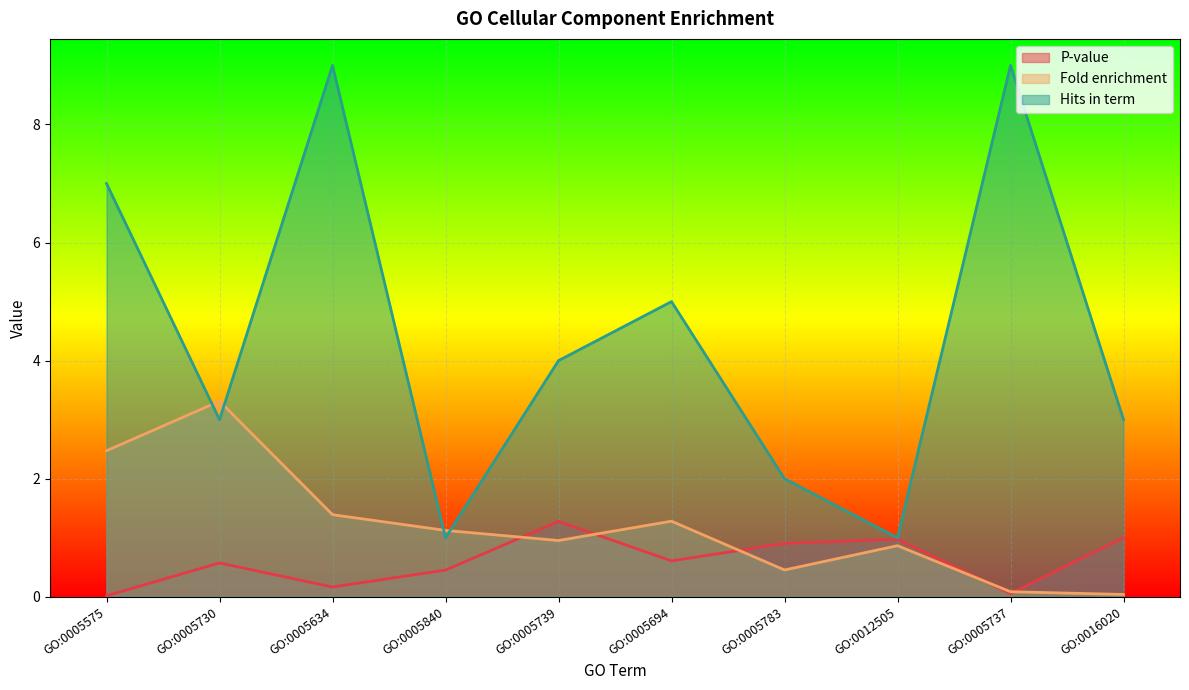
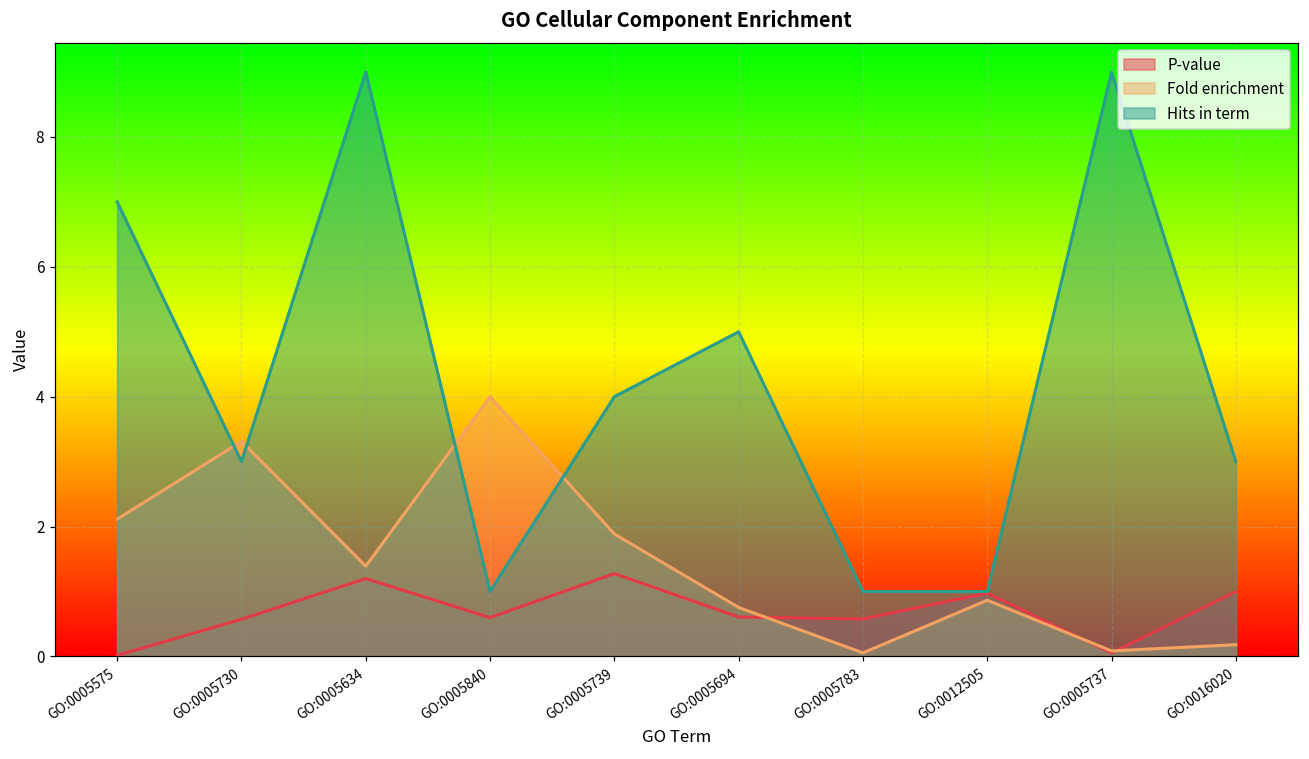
  {
    "P-value": {
      "GO:0005575": 0.0,
      "GO:0005730": 0.6,
-     "GO:0005634": 0.2,
-     "GO:0005840": 0.5,
+     "GO:0005634": 1.2,
+     "GO:0005840": 0.6,
      "GO:0005739": 1.3,
      "GO:0005694": 0.6,
-     "GO:0005783": 0.9,
+     "GO:0005783": 0.6,
      "GO:0016020": 1.0
    },
    "Fold enrichment": {
-     "GO:0005575": 2.5,
+     "GO:0005575": 2.1,
      "GO:0005730": 3.3,
      "GO:0005634": 1.4,
-     "GO:0005840": 1.1,
-     "GO:0005739": 1.0,
-     "GO:0005694": 1.3,
-     "GO:0005783": 0.5,
+     "GO:0005840": 4.0,
+     "GO:0005739": 1.9,
+     "GO:0005694": 0.8,
+     "GO:0005783": 0.1,
      "GO:0012505": 0.9,
-     "GO:0016020": 0.0
+     "GO:0016020": 0.2
    },
    "Hits in term": {
      "GO:0005575": 7,
      "GO:0005730": 3,
      "GO:0005634": 9,
      "GO:0005840": 1,
      "GO:0005739": 4,
      "GO:0005694": 5,
-     "GO:0005783": 2,
+     "GO:0005783": 1,
      "GO:0005737": 9,
      "GO:0016020": 3
    }
  }
